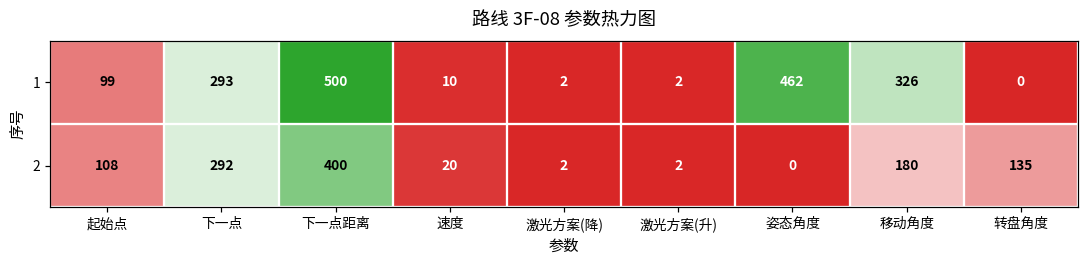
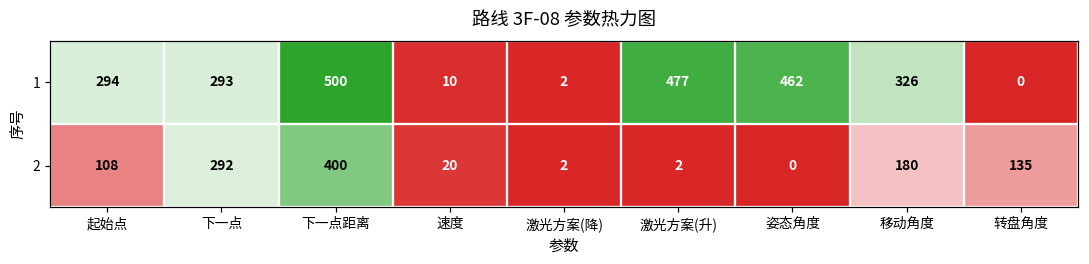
  {
    "1": {
-     "起始点": 99,
+     "起始点": 294,
      "下一点": 293,
      "下一点距离": 500,
      "速度": 10,
      "激光方案(降)": 2,
-     "激光方案(升)": 2,
+     "激光方案(升)": 477,
      "姿态角度": 462,
      "移动角度": 326,
      "转盘角度": 0
    },
    "2": {
      "起始点": 108,
      "下一点": 292,
      "下一点距离": 400,
      "速度": 20,
      "激光方案(降)": 2,
      "激光方案(升)": 2,
      "姿态角度": 0,
      "移动角度": 180,
      "转盘角度": 135
    }
  }
